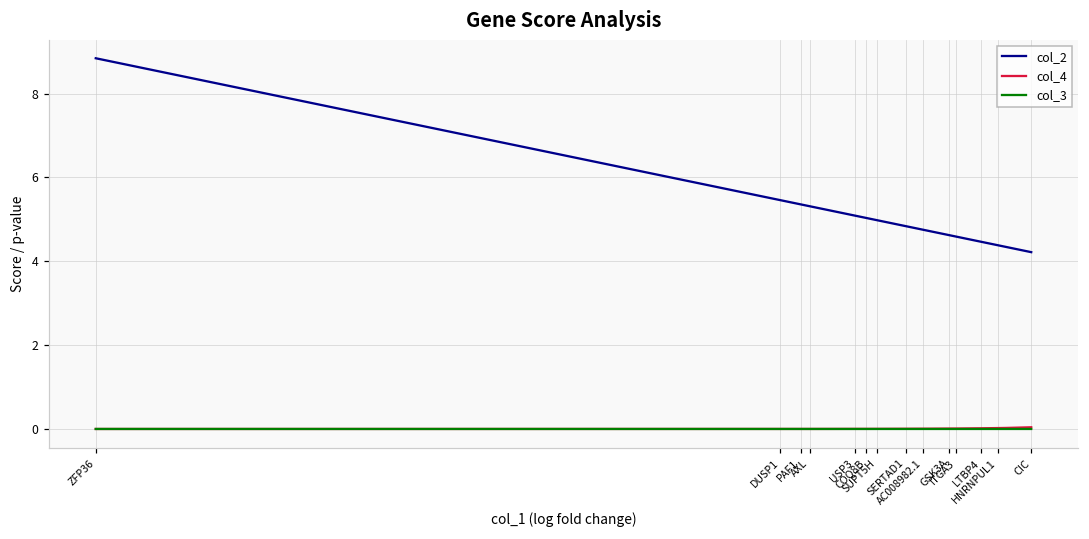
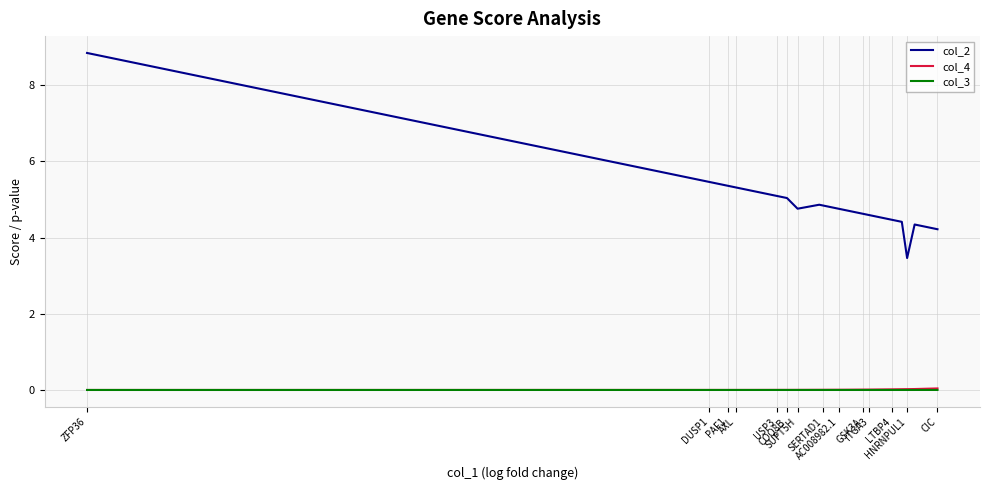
  {
    "col_2": {
      "ZFP36": 8.8,
      "DUSP1": 5.5,
      "PAF1": 5.4,
      "AXL": 5.3,
      "USP3": 5.1,
      "COQ8B": 5.0,
-     "SUPT5H": 5.0,
+     "SUPT5H": 4.8,
      "SERTAD1": 4.8,
      "AC008982.1": 4.8,
      "GSK3A": 4.6,
      "ITGA3": 4.6,
      "LTBP4": 4.5,
-     "HNRNPUL1": 4.4,
+     "HNRNPUL1": 3.5,
      "CIC": 4.2
    }
  }
